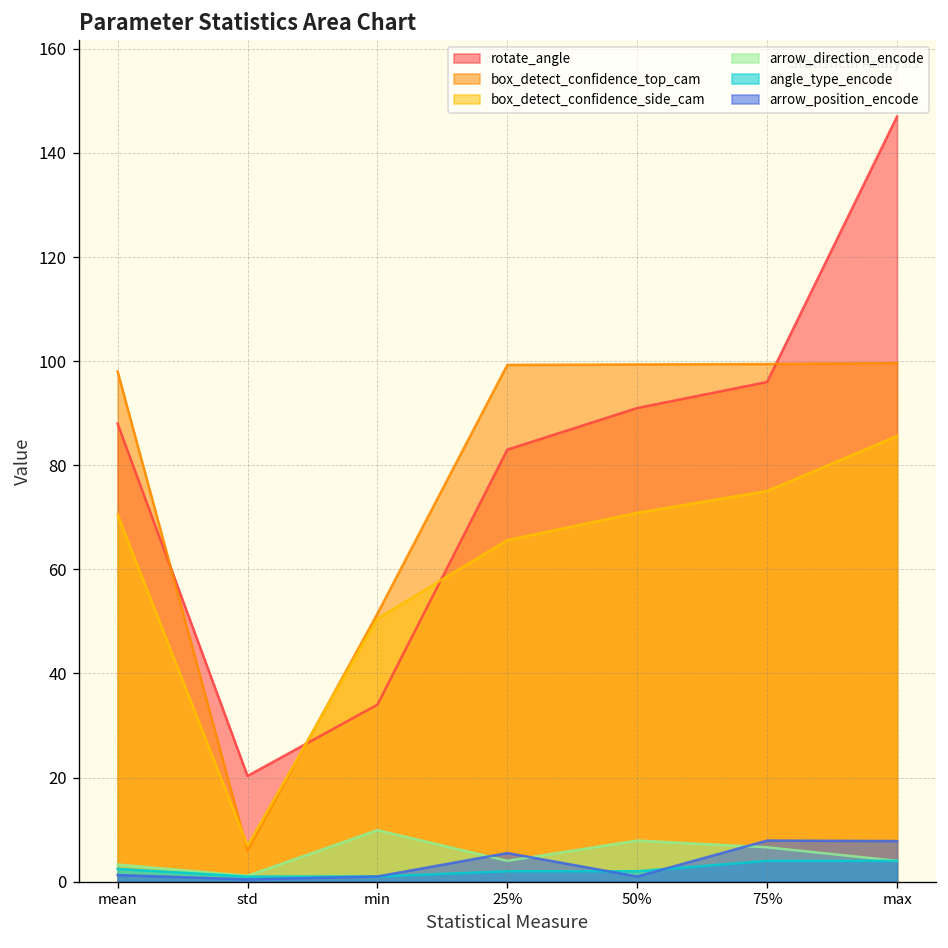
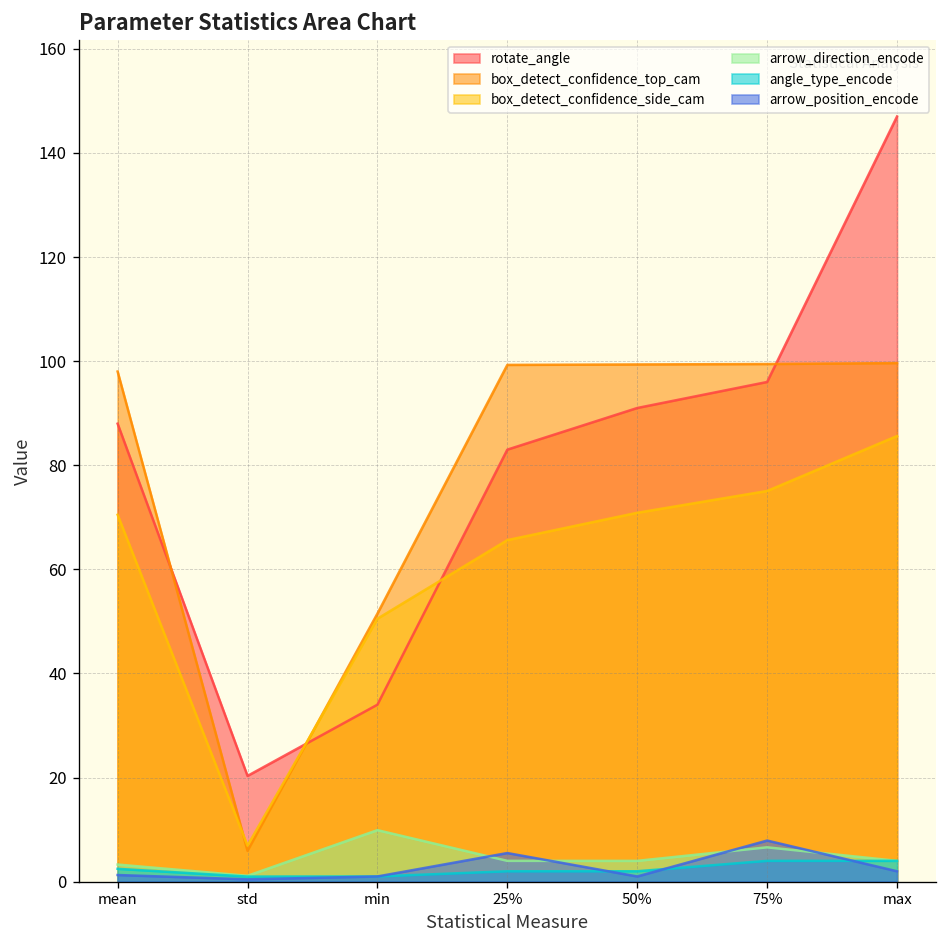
  {
    "rotate_angle": {
      "mean": 88,
      "std": 20,
      "min": 34,
      "25%": 83,
      "50%": 91,
      "75%": 96,
      "max": 147
    },
    "arrow_direction_encode": {
      "mean": 3,
      "min": 10,
      "25%": 4,
-     "50%": 8,
+     "50%": 4,
      "75%": 7
    },
    "angle_type_encode": {
      "mean": 2,
      "25%": 2,
      "50%": 2,
      "75%": 4
    },
    "arrow_position_encode": {
      "mean": 1,
      "25%": 6,
      "50%": 1,
      "75%": 8,
-     "max": 8
+     "max": 2
    }
  }
